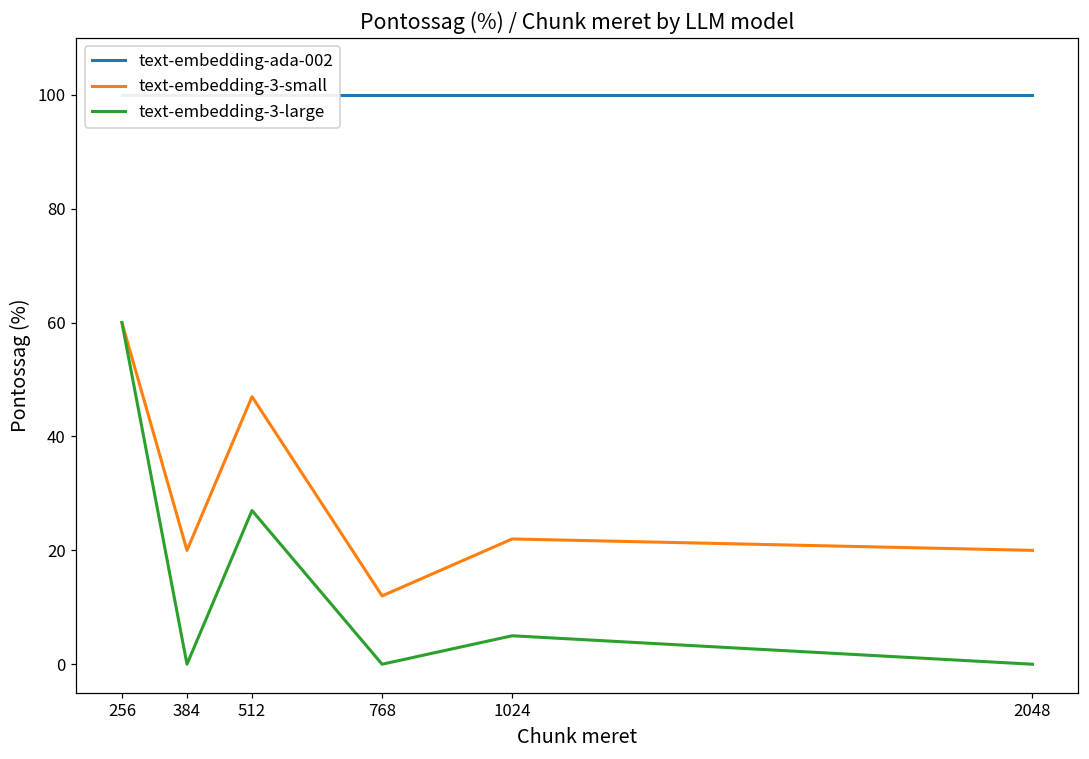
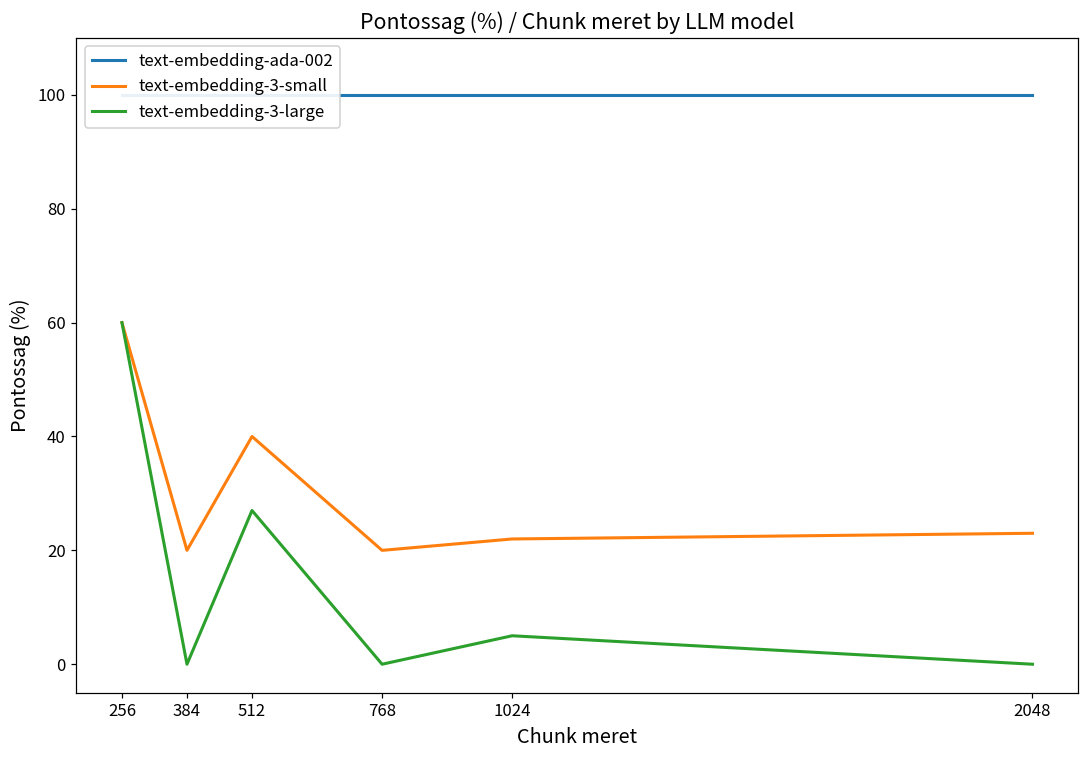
  {
    "text-embedding-ada-002": {
      "768": 100,
      "1024": 100,
      "2048": 100
    },
    "text-embedding-3-small": {
      "384": 20,
-     "512": 47,
-     "768": 12,
+     "512": 40,
+     "768": 20,
      "1024": 22,
-     "2048": 20
+     "2048": 23
    },
    "text-embedding-3-large": {
      "384": 0,
      "512": 27,
      "768": 0,
      "1024": 5,
      "2048": 0
    }
  }
